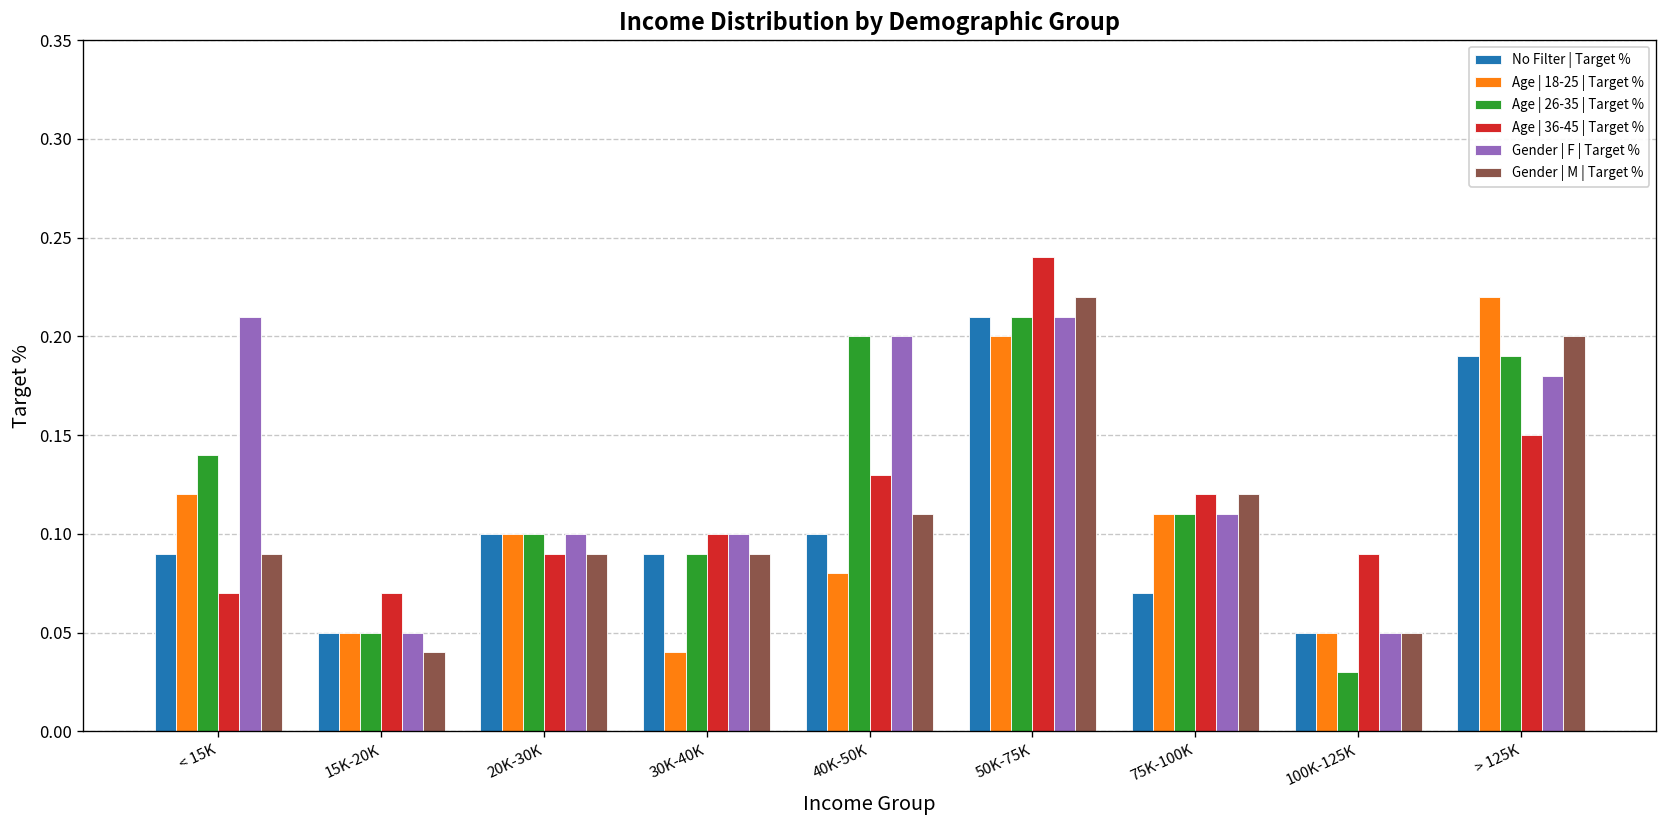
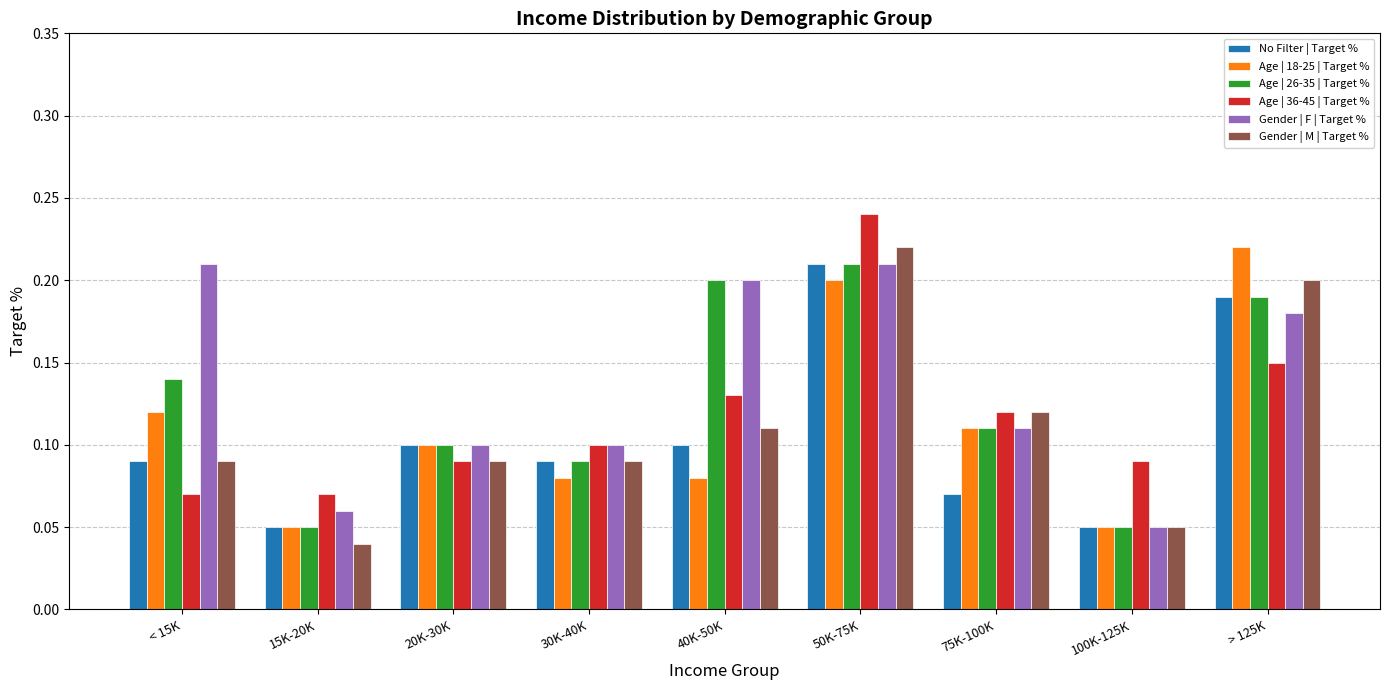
  {
    "No Filter | Target %": {
      "< 15K": 0.09,
      "15K-20K": 0.05,
      "20K-30K": 0.10,
      "30K-40K": 0.09,
      "40K-50K": 0.10,
      "50K-75K": 0.21,
      "75K-100K": 0.07,
      "100K-125K": 0.05,
      "> 125K": 0.19
    },
    "Age | 18-25 | Target %": {
      "< 15K": 0.12,
      "15K-20K": 0.05,
      "20K-30K": 0.10,
-     "30K-40K": 0.04,
+     "30K-40K": 0.08,
      "40K-50K": 0.08,
      "50K-75K": 0.20,
      "75K-100K": 0.11,
      "100K-125K": 0.05,
      "> 125K": 0.22
    },
    "Age | 26-35 | Target %": {
      "< 15K": 0.14,
      "15K-20K": 0.05,
      "20K-30K": 0.10,
      "30K-40K": 0.09,
      "40K-50K": 0.20,
      "50K-75K": 0.21,
      "75K-100K": 0.11,
-     "100K-125K": 0.03,
+     "100K-125K": 0.05,
      "> 125K": 0.19
    },
    "Age | 36-45 | Target %": {
      "< 15K": 0.07,
      "15K-20K": 0.07,
      "20K-30K": 0.09,
      "30K-40K": 0.10,
      "40K-50K": 0.13,
      "50K-75K": 0.24,
      "75K-100K": 0.12,
      "100K-125K": 0.09,
      "> 125K": 0.15
    },
    "Gender | F | Target %": {
      "< 15K": 0.21,
-     "15K-20K": 0.05,
+     "15K-20K": 0.06,
      "20K-30K": 0.10,
      "30K-40K": 0.10,
      "40K-50K": 0.20,
      "50K-75K": 0.21,
      "75K-100K": 0.11,
      "100K-125K": 0.05,
      "> 125K": 0.18
    },
    "Gender | M | Target %": {
      "< 15K": 0.09,
      "15K-20K": 0.04,
      "20K-30K": 0.09,
      "30K-40K": 0.09,
      "40K-50K": 0.11,
      "50K-75K": 0.22,
      "75K-100K": 0.12,
      "100K-125K": 0.05,
      "> 125K": 0.20
    }
  }
